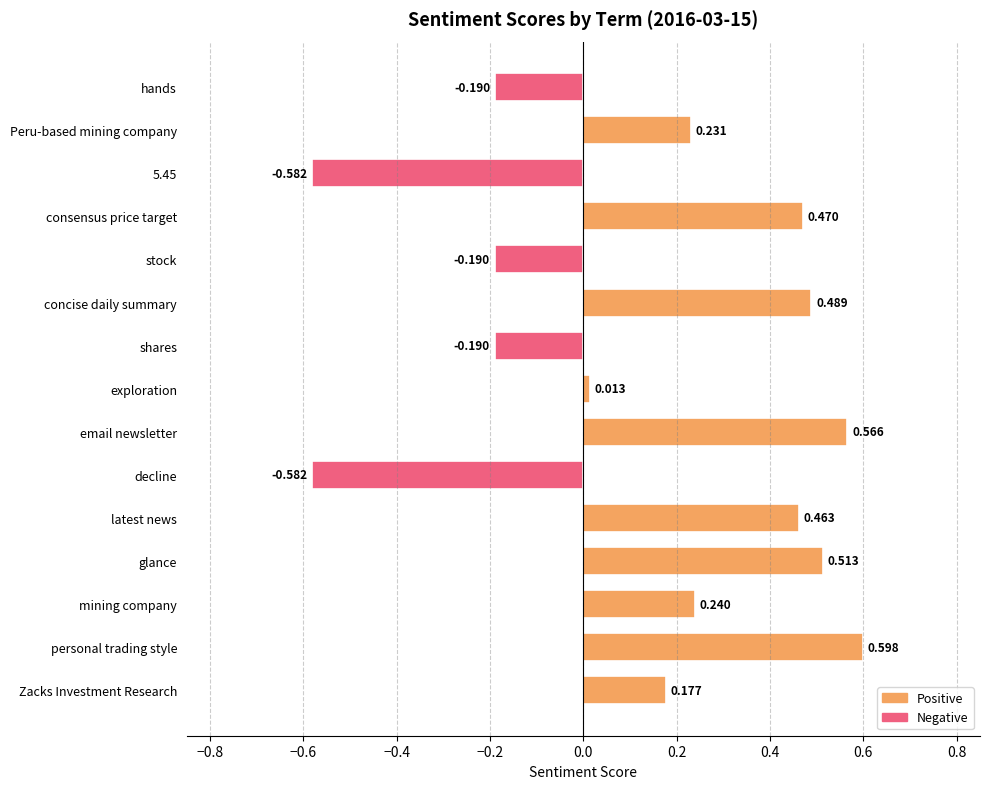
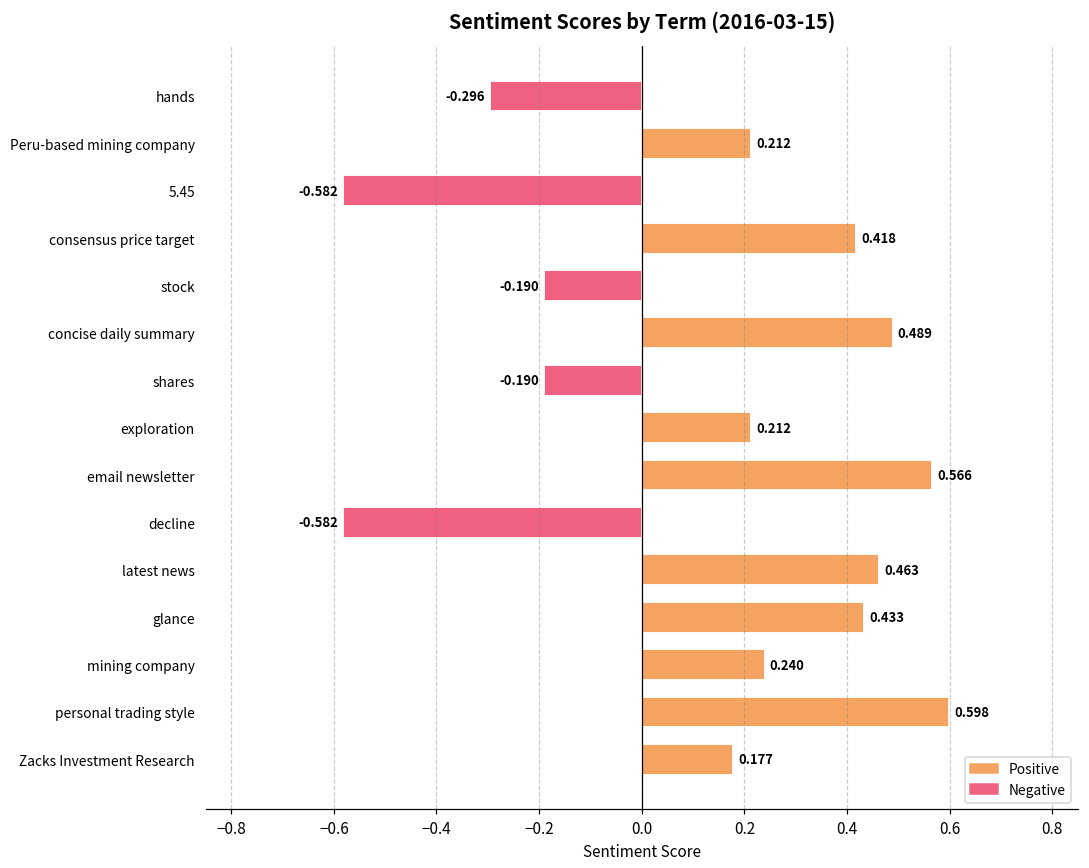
  {
-   "hands": -0.190,
-   "Peru-based mining company": 0.231,
+   "hands": -0.296,
+   "Peru-based mining company": 0.212,
    "5.45": -0.582,
-   "consensus price target": 0.470,
+   "consensus price target": 0.418,
    "stock": -0.190,
    "concise daily summary": 0.489,
    "shares": -0.190,
-   "exploration": 0.013,
+   "exploration": 0.212,
    "email newsletter": 0.566,
    "decline": -0.582,
    "latest news": 0.463,
-   "glance": 0.513,
+   "glance": 0.433,
    "mining company": 0.240,
    "personal trading style": 0.598,
    "Zacks Investment Research": 0.177
  }
